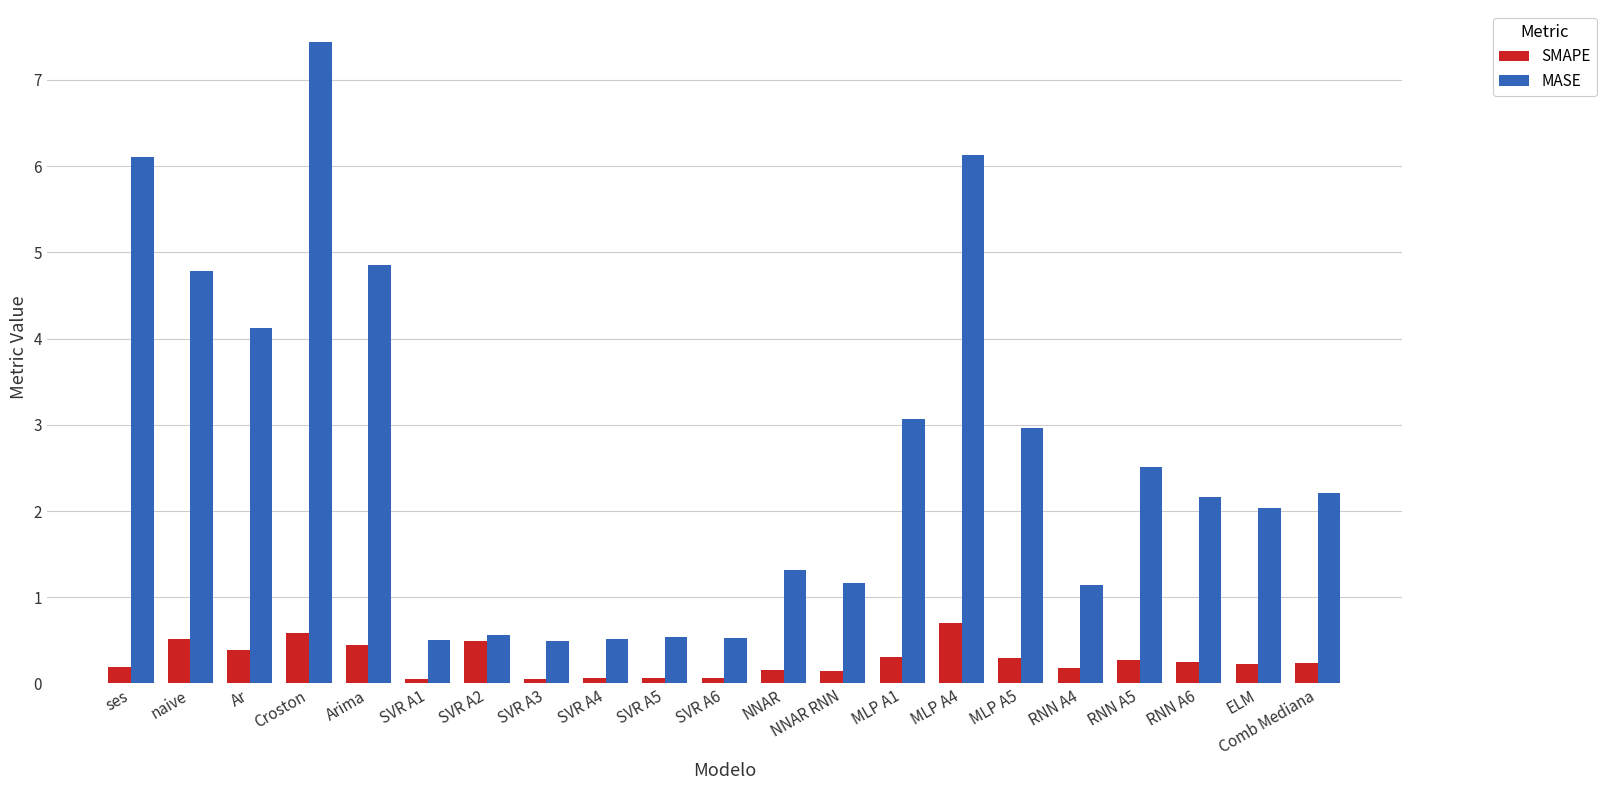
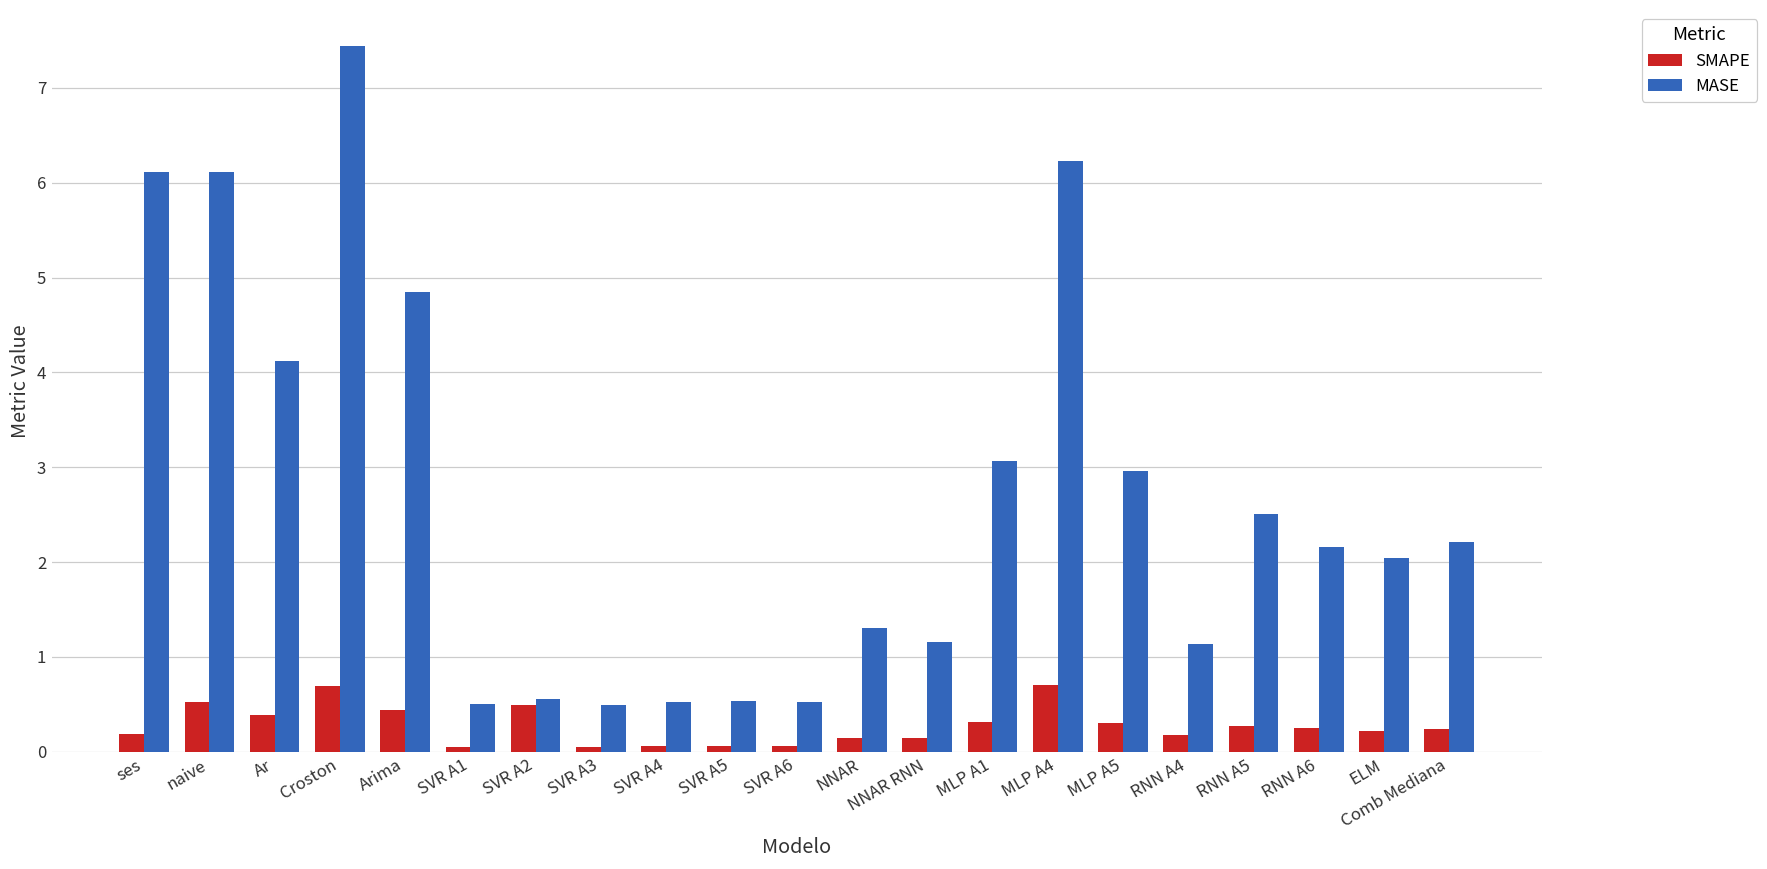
  {
    "SMAPE": {
      "ses": 0.2,
      "naive": 0.5,
      "Ar": 0.4,
-     "Croston": 0.6,
+     "Croston": 0.7,
      "Arima": 0.4,
      "SVR A1": 0.1,
      "SVR A2": 0.5,
      "SVR A3": 0.1,
      "SVR A4": 0.1,
      "SVR A5": 0.1,
      "SVR A6": 0.1,
      "NNAR": 0.2,
      "NNAR RNN": 0.1,
      "MLP A1": 0.3,
      "MLP A4": 0.7,
      "MLP A5": 0.3,
      "RNN A4": 0.2,
      "RNN A5": 0.3,
      "RNN A6": 0.3,
      "ELM": 0.2,
      "Comb Mediana": 0.2
    },
    "MASE": {
      "ses": 6.1,
-     "naive": 4.8,
+     "naive": 6.1,
      "Ar": 4.1,
      "Croston": 7.4,
      "Arima": 4.9,
      "SVR A1": 0.5,
      "SVR A2": 0.6,
      "SVR A3": 0.5,
      "SVR A4": 0.5,
      "SVR A5": 0.5,
      "SVR A6": 0.5,
      "NNAR": 1.3,
      "NNAR RNN": 1.2,
      "MLP A1": 3.1,
-     "MLP A4": 6.1,
+     "MLP A4": 6.2,
      "MLP A5": 3.0,
      "RNN A4": 1.1,
      "RNN A5": 2.5,
      "RNN A6": 2.2,
      "ELM": 2.0,
      "Comb Mediana": 2.2
    }
  }
